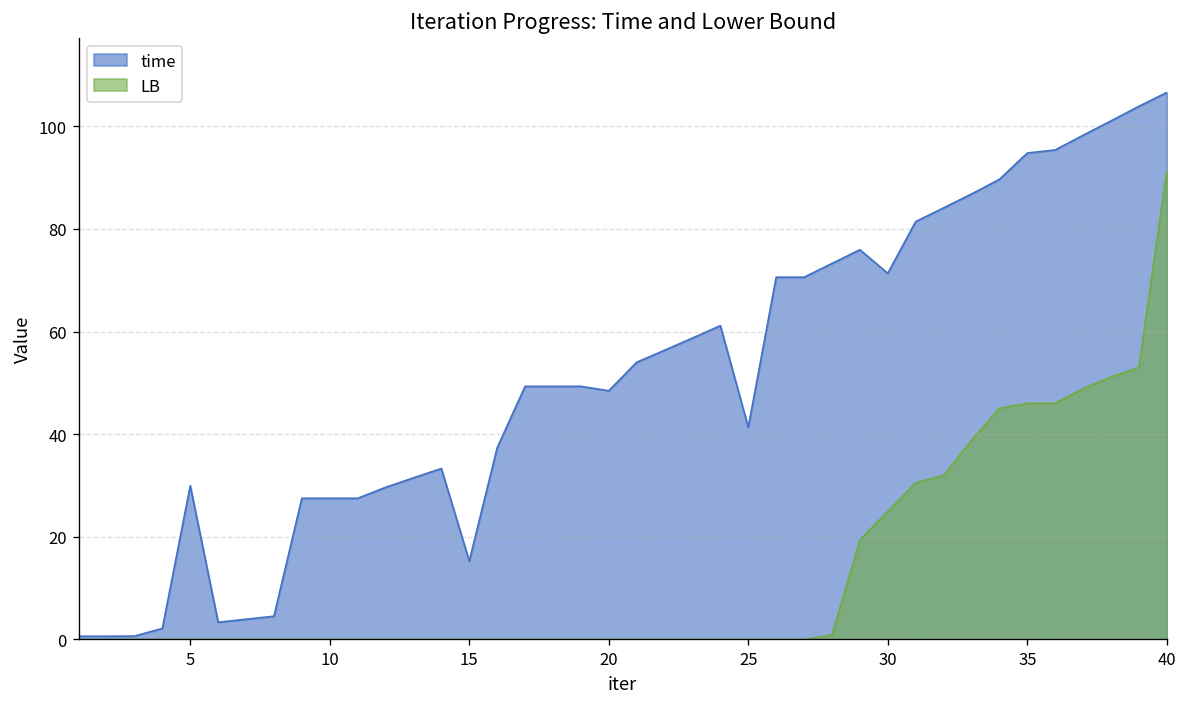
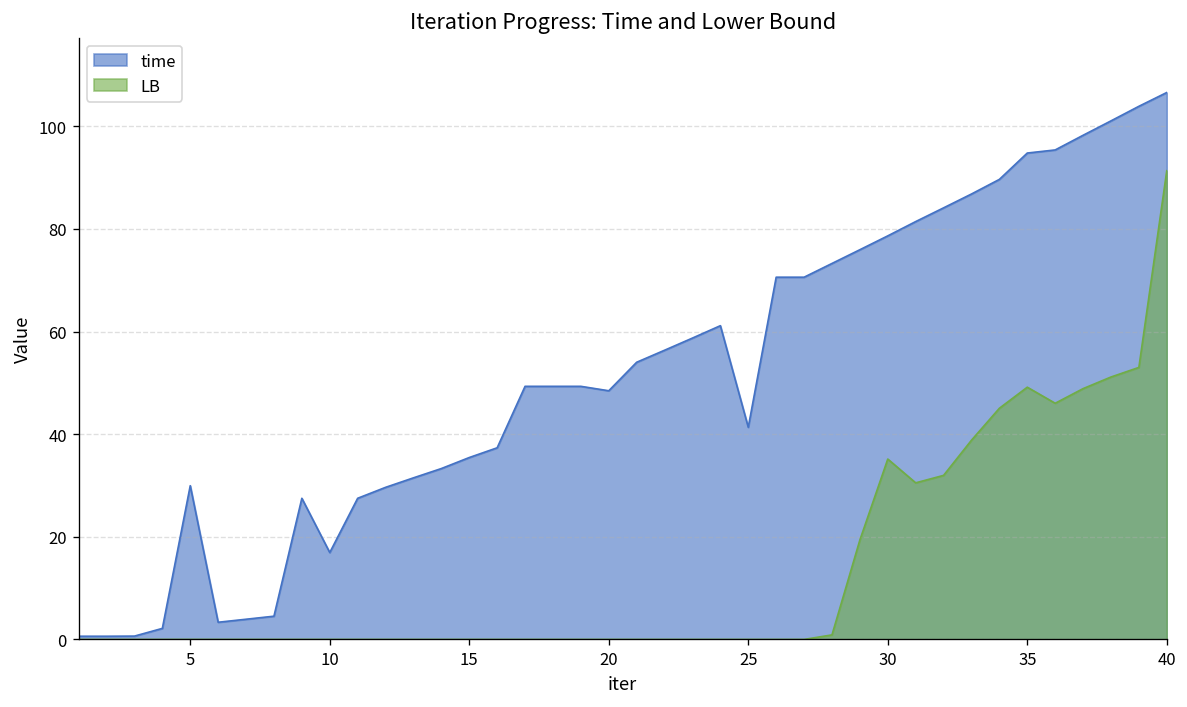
  {
    "time": {
      "5": 30,
-     "10": 28,
-     "15": 15,
+     "10": 17,
+     "15": 35,
      "20": 48,
      "25": 41,
-     "30": 71,
+     "30": 79,
      "35": 95,
      "40": 107
    },
    "LB": {
      "5": 0,
      "10": 0,
      "15": 0,
      "20": 0,
      "25": 0,
-     "30": 25,
-     "35": 46,
+     "30": 35,
+     "35": 49,
      "40": 91
    }
  }
